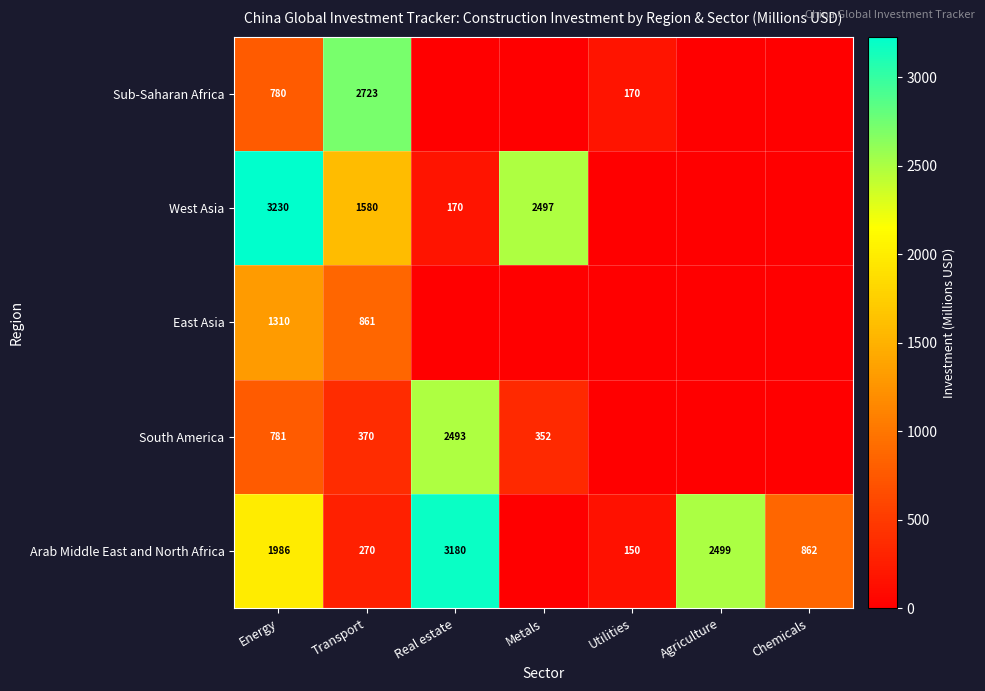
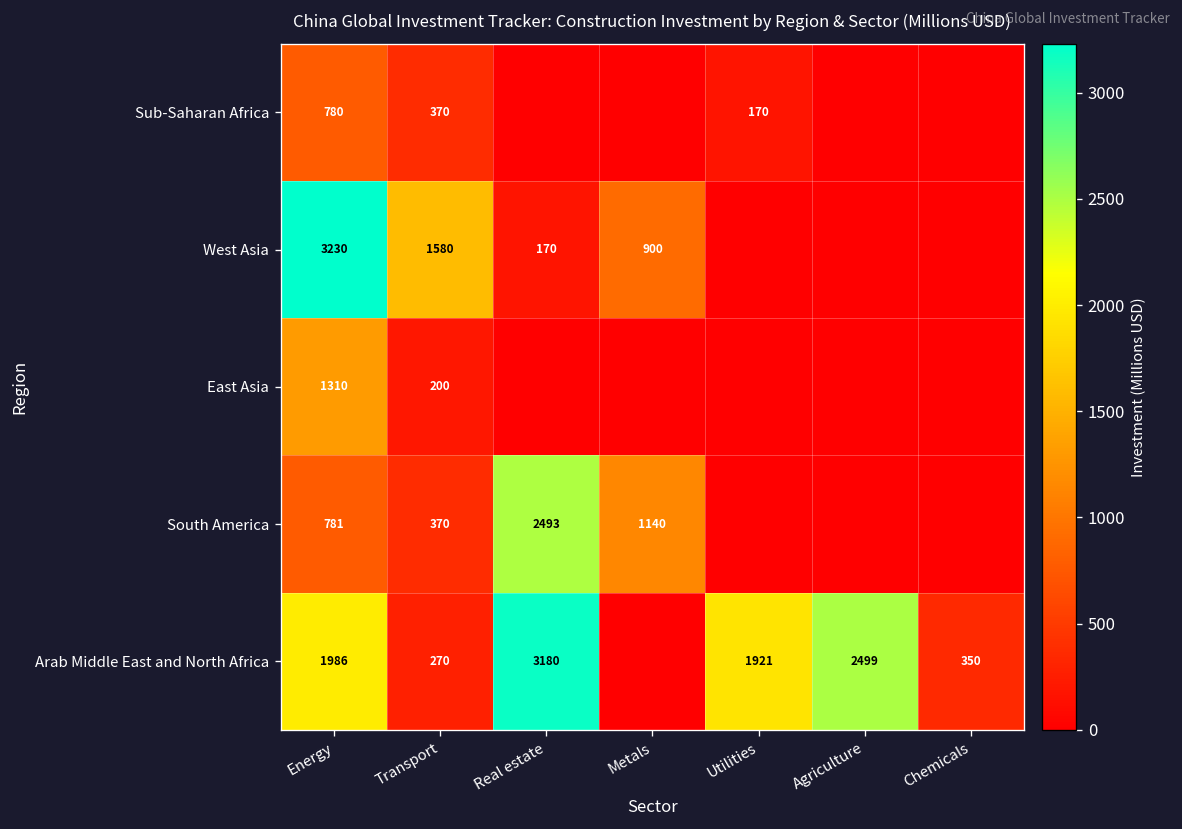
  {
    "Sub-Saharan Africa": {
      "Energy": 780,
-     "Transport": 2723,
+     "Transport": 370,
      "Utilities": 170
    },
    "West Asia": {
      "Energy": 3230,
      "Transport": 1580,
      "Real estate": 170,
-     "Metals": 2497
+     "Metals": 900
    },
    "East Asia": {
      "Energy": 1310,
-     "Transport": 861
+     "Transport": 200
    },
    "South America": {
      "Energy": 781,
      "Transport": 370,
      "Real estate": 2493,
-     "Metals": 352
+     "Metals": 1140
    },
    "Arab Middle East and North Africa": {
      "Energy": 1986,
      "Transport": 270,
      "Real estate": 3180,
-     "Utilities": 150,
+     "Utilities": 1921,
      "Agriculture": 2499,
-     "Chemicals": 862
+     "Chemicals": 350
    }
  }
